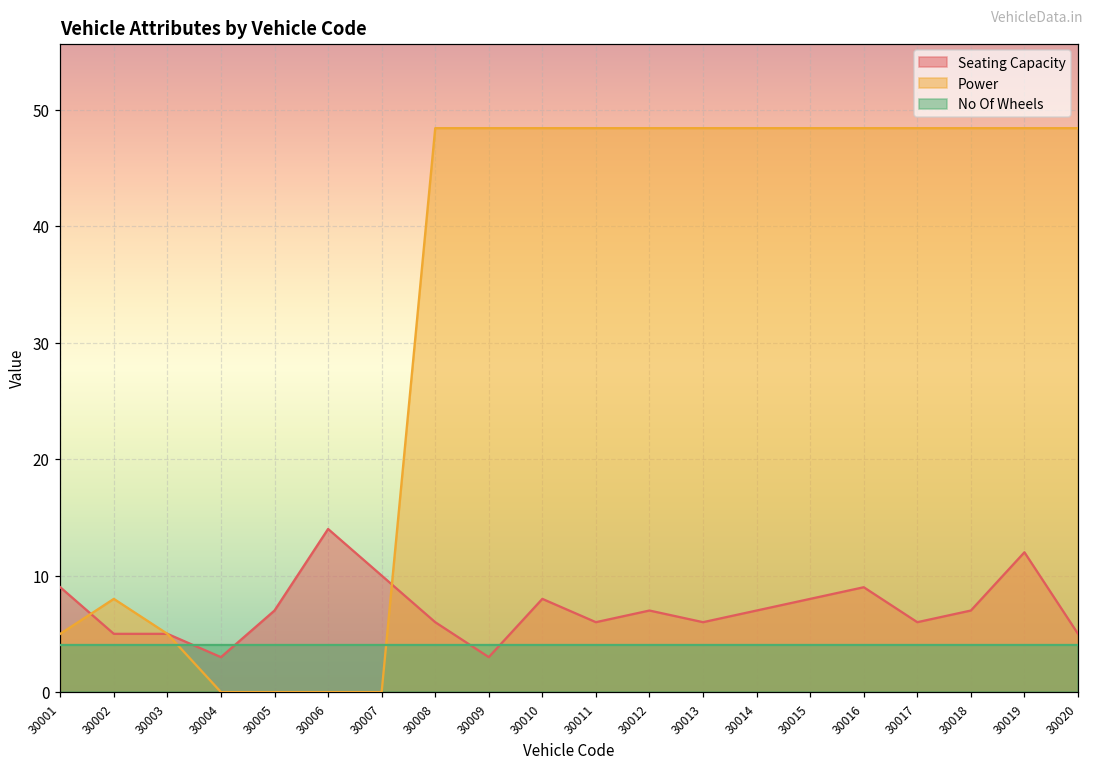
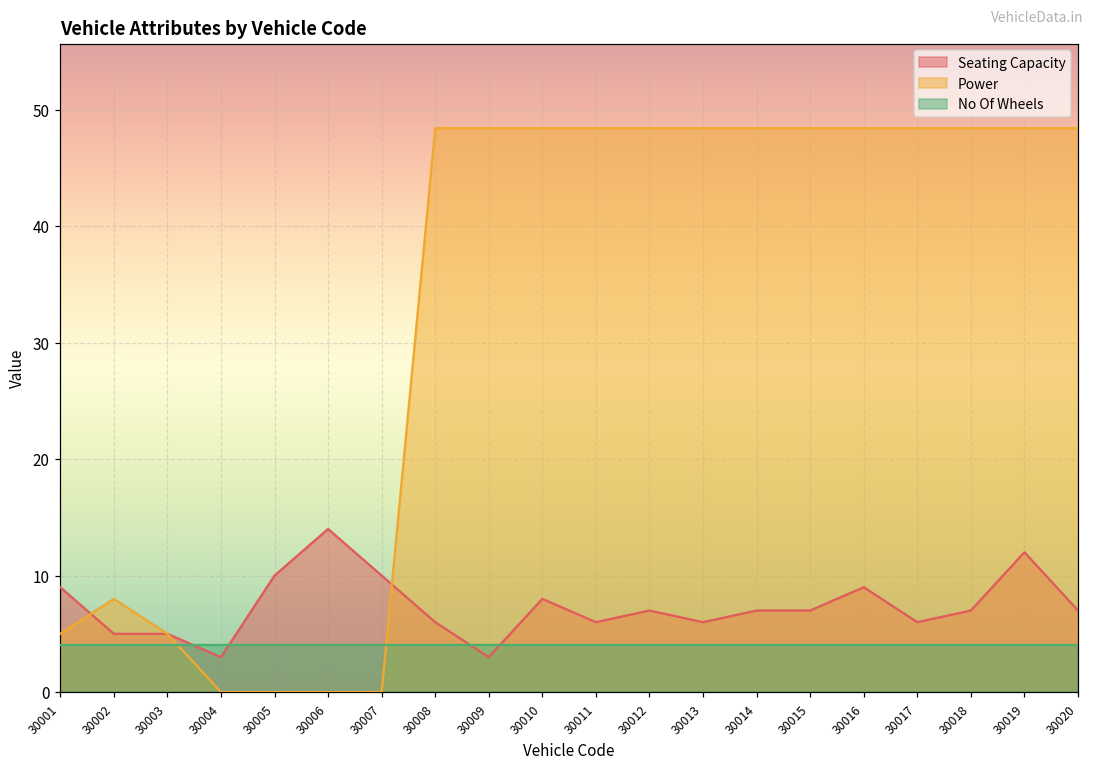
  {
    "Seating Capacity": {
      "30001": 9,
      "30002": 5,
      "30004": 3,
-     "30005": 7,
+     "30005": 10,
      "30006": 14,
      "30007": 10,
      "30008": 6,
      "30009": 3,
      "30010": 8,
      "30011": 6,
      "30012": 7,
      "30013": 6,
      "30014": 7,
-     "30015": 8,
+     "30015": 7,
      "30016": 9,
      "30017": 6,
      "30018": 7,
      "30019": 12,
-     "30020": 5
+     "30020": 7
    },
    "Power": {
      "30001": 5,
      "30002": 8,
      "30004": 0,
      "30005": 0,
      "30006": 0,
      "30007": 0,
      "30008": 48.4,
      "30009": 48.4,
      "30010": 48.4,
      "30011": 48.4,
      "30012": 48.4,
      "30013": 48.4,
      "30014": 48.4,
      "30015": 48.4,
      "30016": 48.4,
      "30017": 48.4,
      "30018": 48.4,
      "30019": 48.4,
      "30020": 48.4
    },
    "No Of Wheels": {
      "30001": 4,
      "30002": 4,
      "30003": 4,
      "30004": 4,
      "30005": 4,
      "30006": 4,
      "30007": 4,
      "30008": 4,
      "30009": 4,
      "30010": 4,
      "30011": 4,
      "30012": 4,
      "30013": 4,
      "30014": 4,
      "30015": 4,
      "30016": 4,
      "30017": 4,
      "30018": 4,
      "30019": 4,
      "30020": 4
    }
  }
